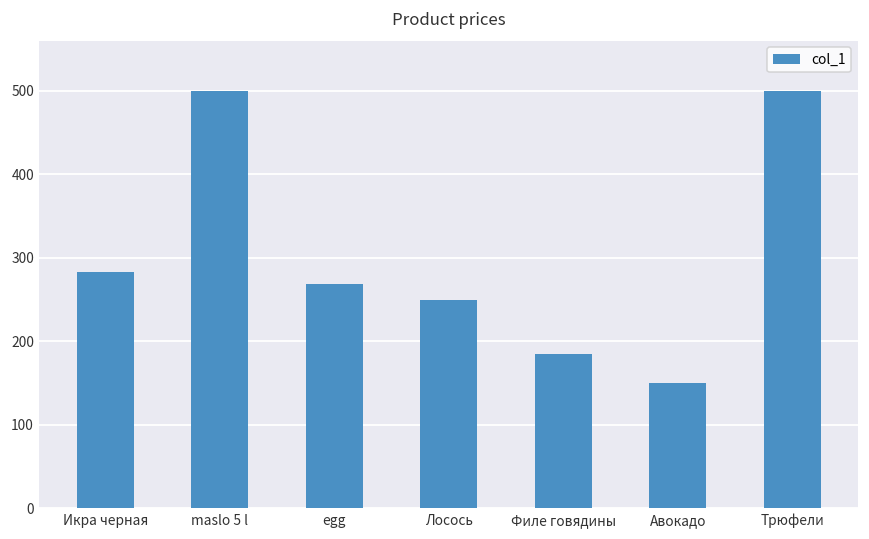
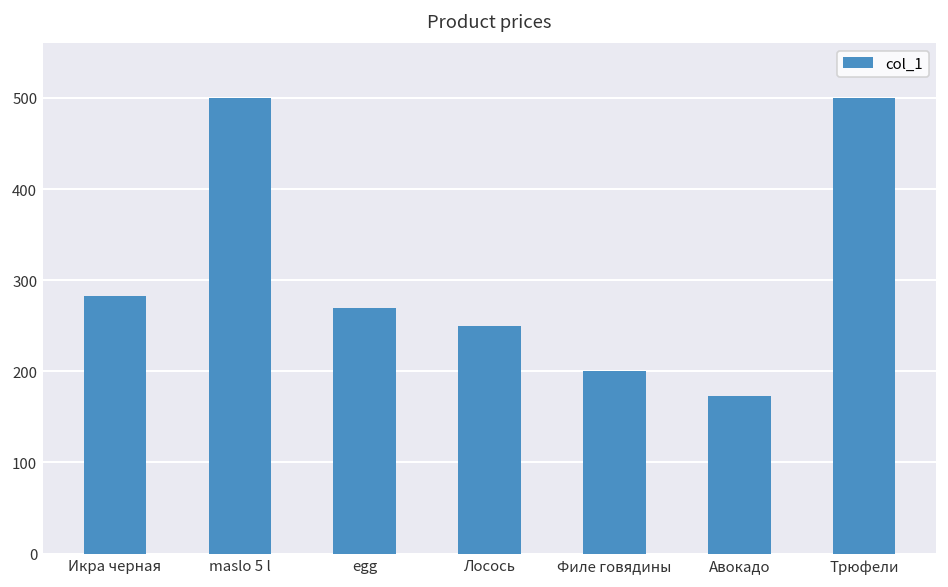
  {
    "Икра черная": 280,
    "maslo 5 l": 500,
    "egg": 270,
    "Лосось": 250,
-   "Филе говядины": 190,
-   "Авокадо": 150,
+   "Филе говядины": 200,
+   "Авокадо": 170,
    "Трюфели": 500
  }
